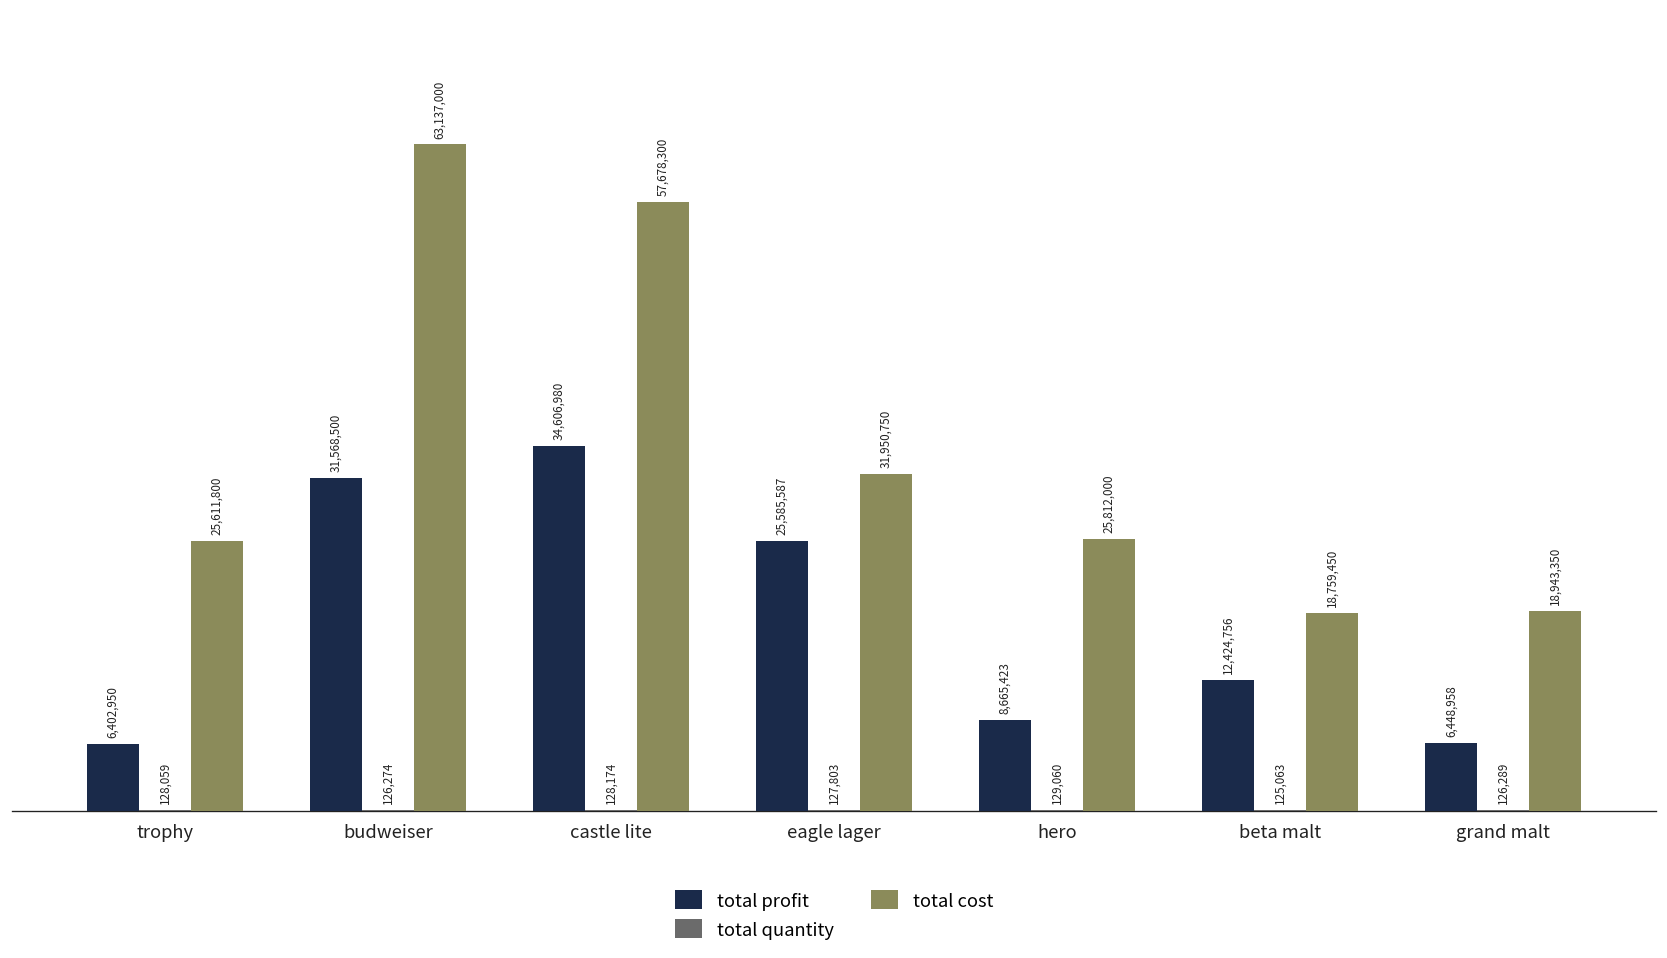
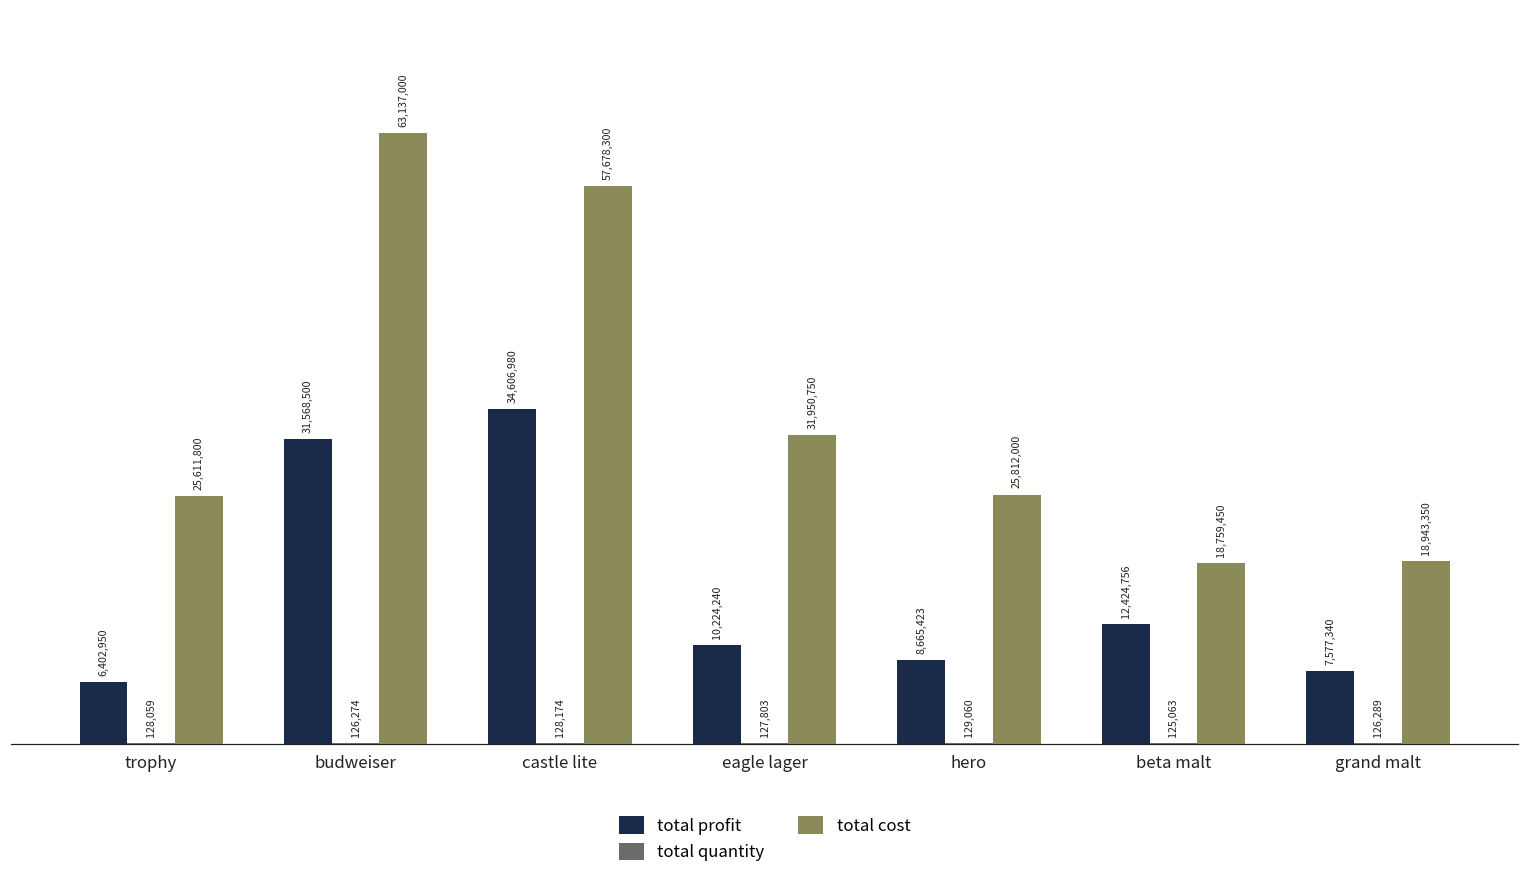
  {
    "total profit": {
      "trophy": "6,402,950",
      "budweiser": "31,568,500",
      "castle lite": "34,606,980",
-     "eagle lager": "25,585,587",
+     "eagle lager": "10,224,240",
      "hero": "8,665,423",
      "beta malt": "12,424,756",
-     "grand malt": "6,448,958"
+     "grand malt": "7,577,340"
    }
  }
